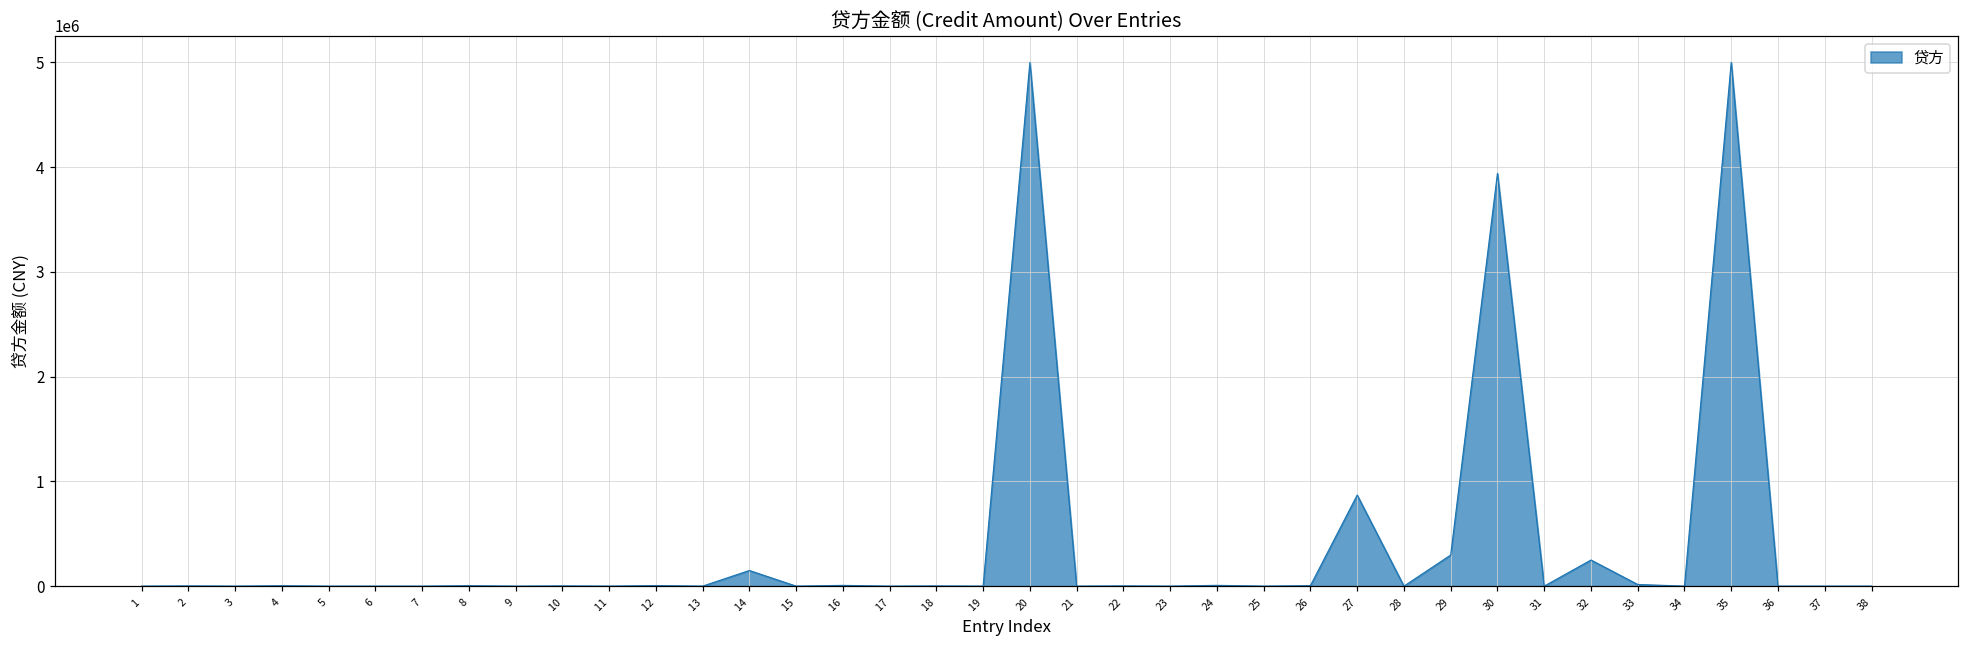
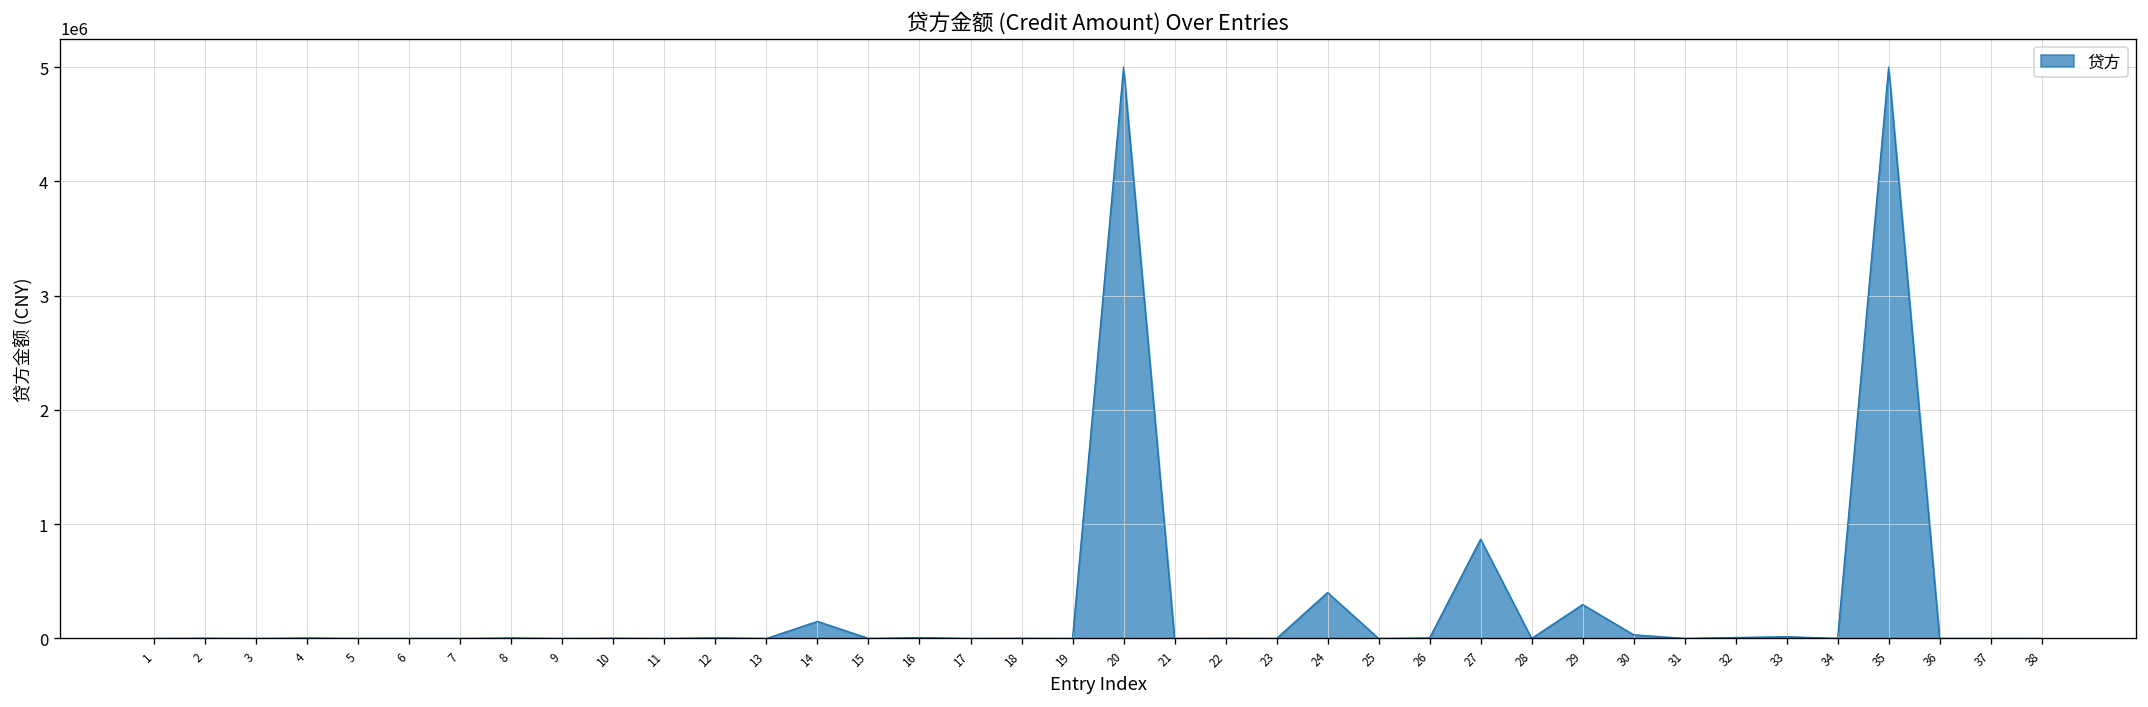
  {
    "1": 0,
    "2": 0,
    "3": 0,
    "4": 0,
    "5": 0,
    "6": 0,
    "7": 0,
    "8": 0,
    "9": 0,
    "10": 0,
    "11": 0,
    "12": 0,
    "13": 0,
    "14": 100000,
    "15": 0,
    "16": 0,
    "17": 0,
    "18": 0,
    "19": 0,
    "20": 5000000,
    "21": 0,
    "22": 0,
    "23": 0,
-   "24": 0,
+   "24": 400000,
    "25": 0,
    "26": 0,
    "27": 900000,
    "28": 0,
    "29": 300000,
-   "30": 3900000,
+   "30": 0,
    "31": 0,
-   "32": 200000,
+   "32": 0,
    "33": 0,
    "34": 0,
    "35": 5000000,
    "36": 0,
    "37": 0,
    "38": 0
  }
